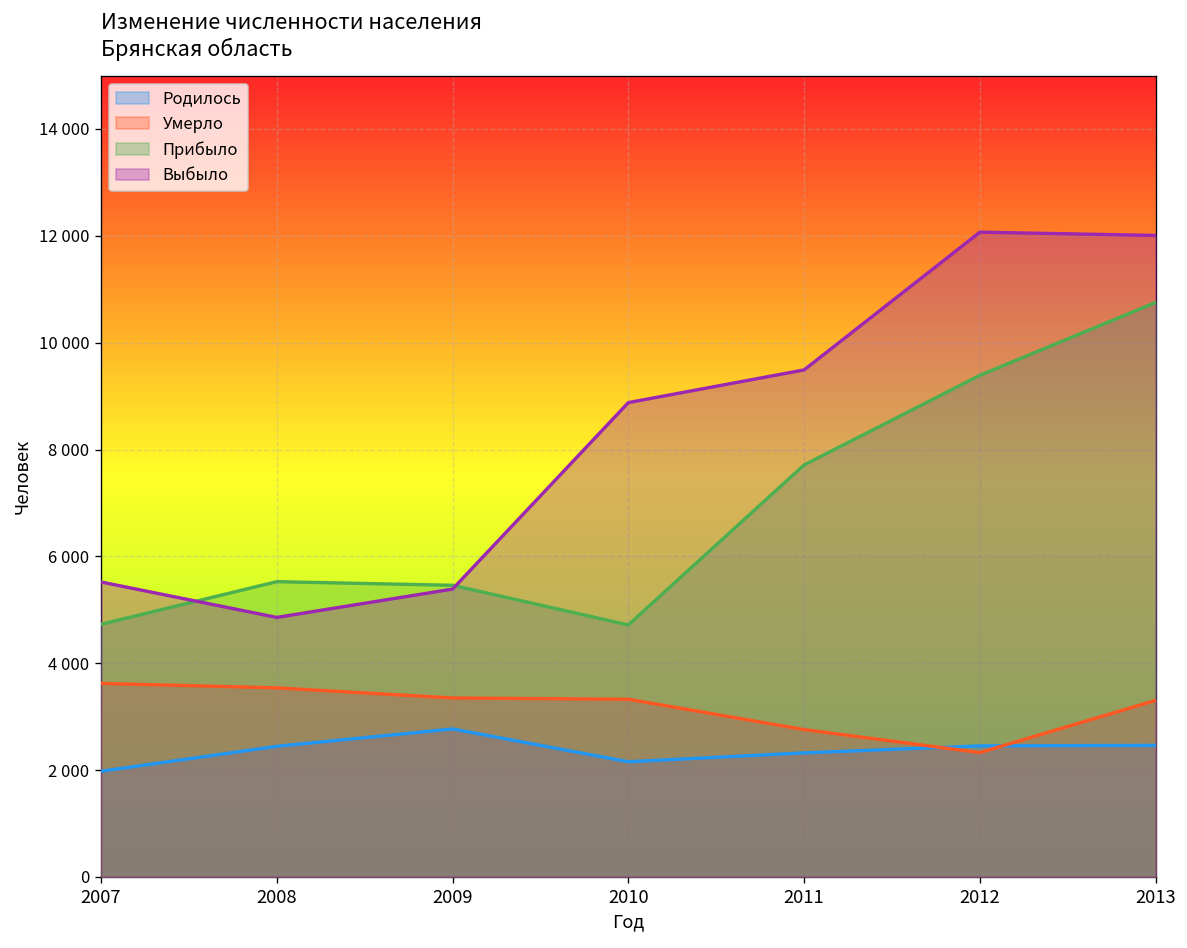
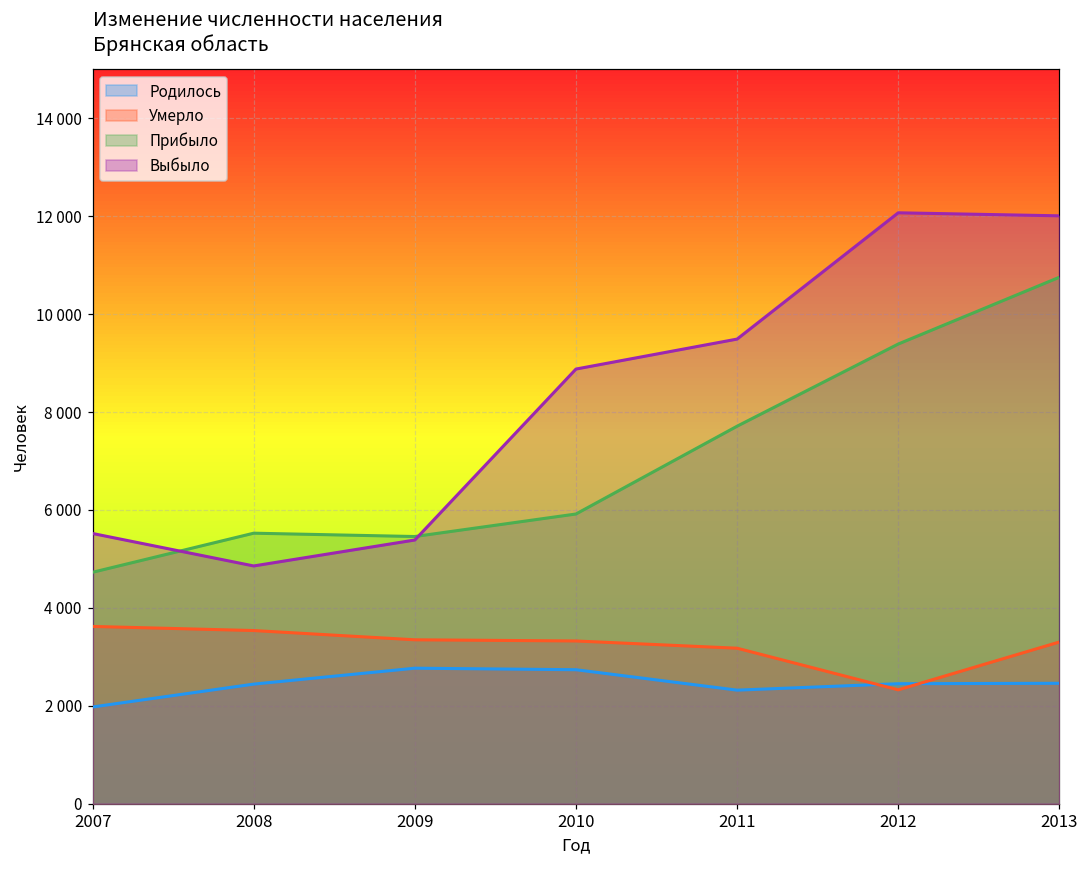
  {
    "Родилось": {
      "2007": 2000,
      "2008": 2400,
      "2009": 2800,
-     "2010": 2200,
+     "2010": 2700,
      "2011": 2300,
      "2012": 2500,
      "2013": 2500
    },
    "Умерло": {
      "2007": 3600,
      "2008": 3500,
      "2009": 3300,
      "2010": 3300,
-     "2011": 2800,
+     "2011": 3200,
      "2012": 2300,
      "2013": 3300
    },
    "Прибыло": {
      "2007": 4700,
      "2008": 5500,
      "2009": 5500,
-     "2010": 4700,
+     "2010": 5900,
      "2011": 7700,
      "2012": 9400,
      "2013": 10800
    },
    "Выбыло": {
      "2007": 5500,
      "2008": 4900,
      "2009": 5400,
      "2010": 8900,
      "2011": 9500,
      "2012": 12100,
      "2013": 12000
    }
  }
